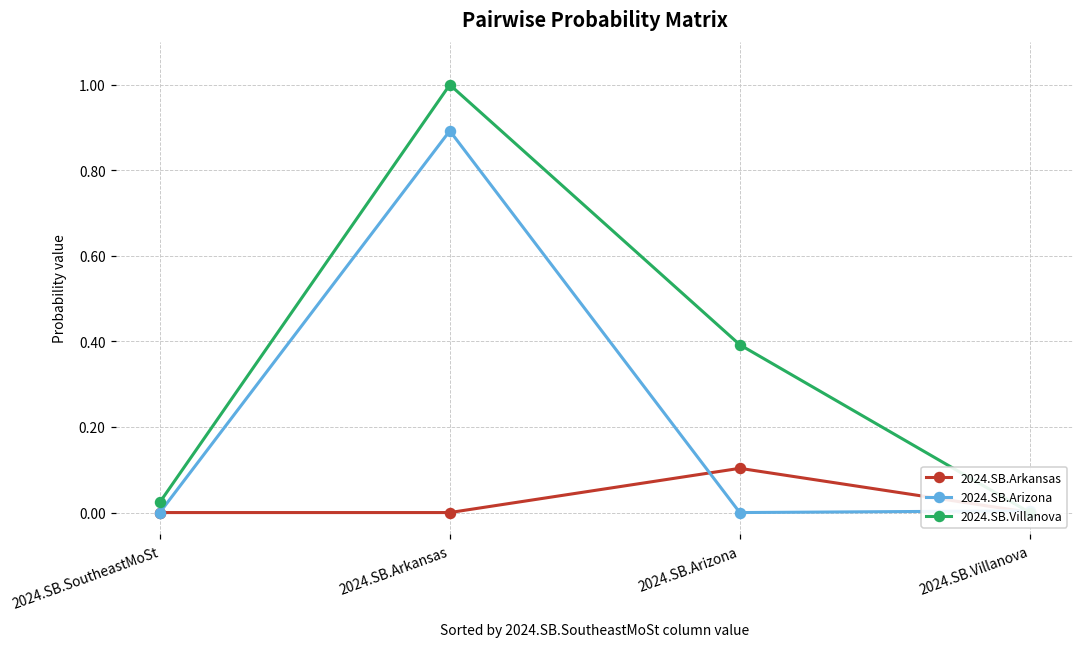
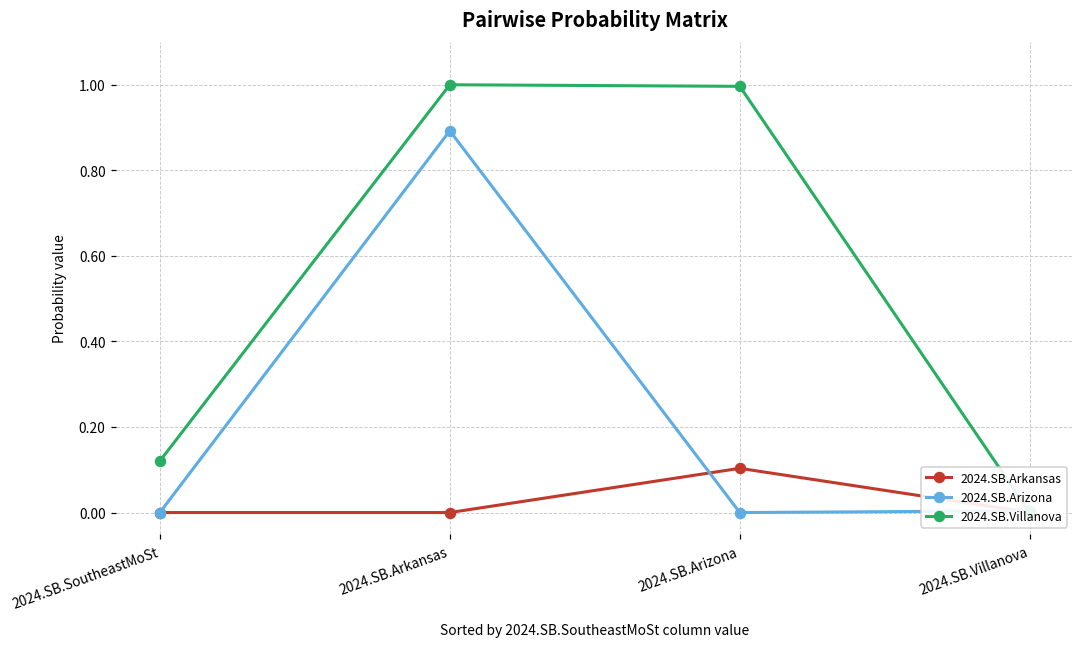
  {
    "2024.SB.Arkansas": {
      "2024.SB.Arkansas": 0.00,
      "2024.SB.Arizona": 0.10
    },
    "2024.SB.Arizona": {
      "2024.SB.Arkansas": 0.89,
      "2024.SB.Arizona": 0.00
    },
    "2024.SB.Villanova": {
-     "2024.SB.SoutheastMoSt": 0.02,
+     "2024.SB.SoutheastMoSt": 0.12,
      "2024.SB.Arkansas": 1.00,
-     "2024.SB.Arizona": 0.39
+     "2024.SB.Arizona": 1.00
    }
  }
